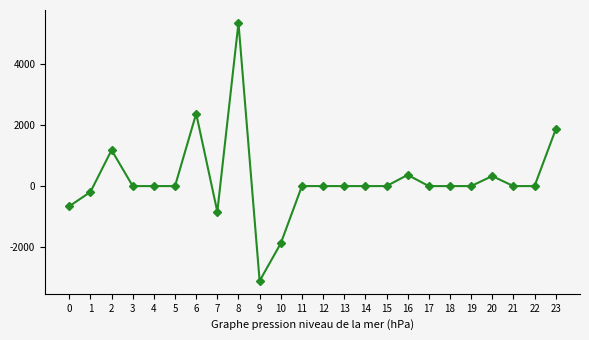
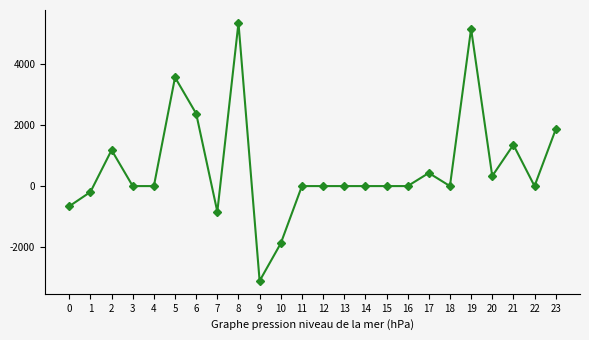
  {
    "0": -700,
    "1": -200,
    "2": 1200,
    "3": 0,
    "4": 0,
-   "5": 0,
+   "5": 3600,
    "6": 2400,
    "7": -800,
    "8": 5300,
    "9": -3100,
    "10": -1900,
    "11": 0,
    "12": 0,
    "13": 0,
    "14": 0,
    "15": 0,
-   "16": 400,
-   "17": 0,
+   "16": 0,
+   "17": 400,
    "18": 0,
-   "19": 0,
+   "19": 5100,
    "20": 300,
-   "21": 0,
+   "21": 1400,
    "22": 0,
    "23": 1900
  }
